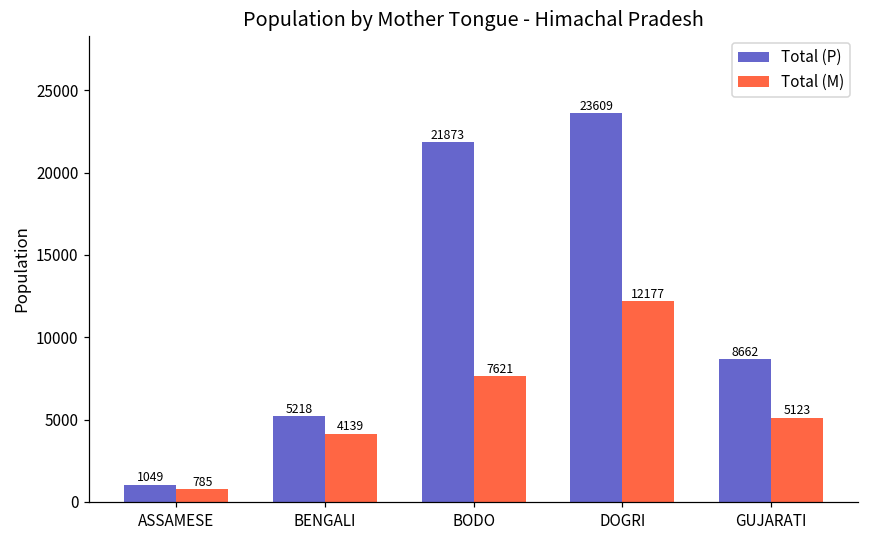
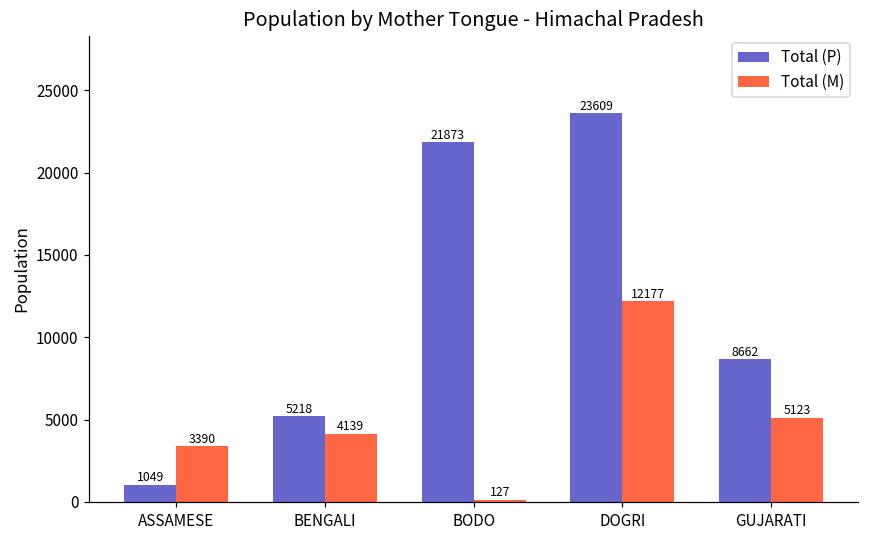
  {
    "Total (P)": {
      "ASSAMESE": 1049,
      "BENGALI": 5218,
      "BODO": 21873,
      "DOGRI": 23609,
      "GUJARATI": 8662
    },
    "Total (M)": {
-     "ASSAMESE": 785,
+     "ASSAMESE": 3390,
      "BENGALI": 4139,
-     "BODO": 7621,
+     "BODO": 127,
      "DOGRI": 12177,
      "GUJARATI": 5123
    }
  }
